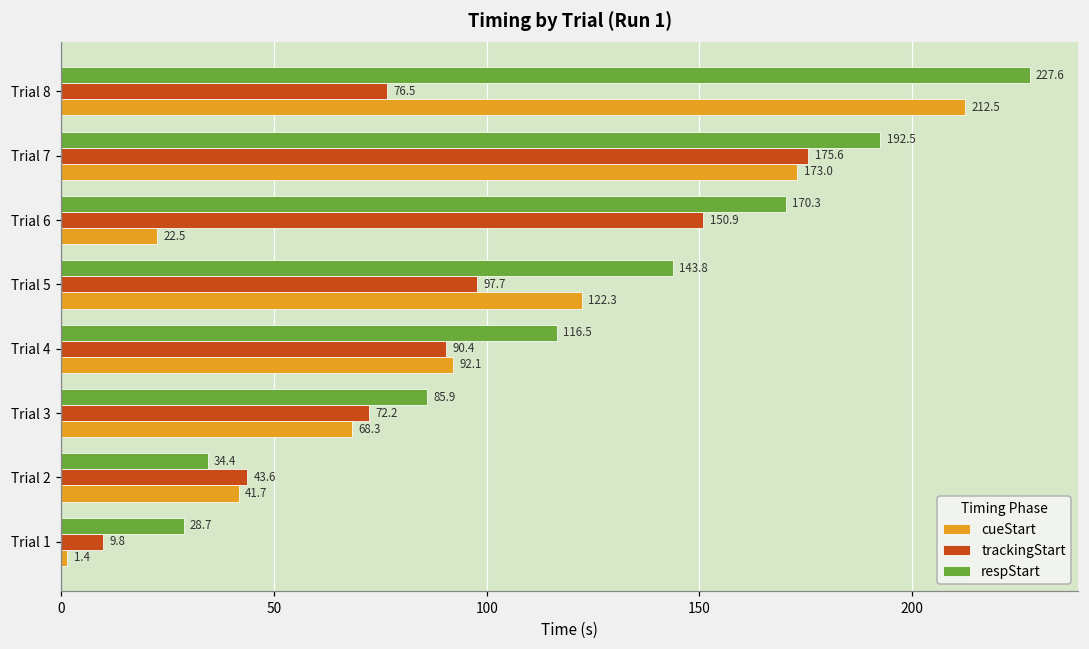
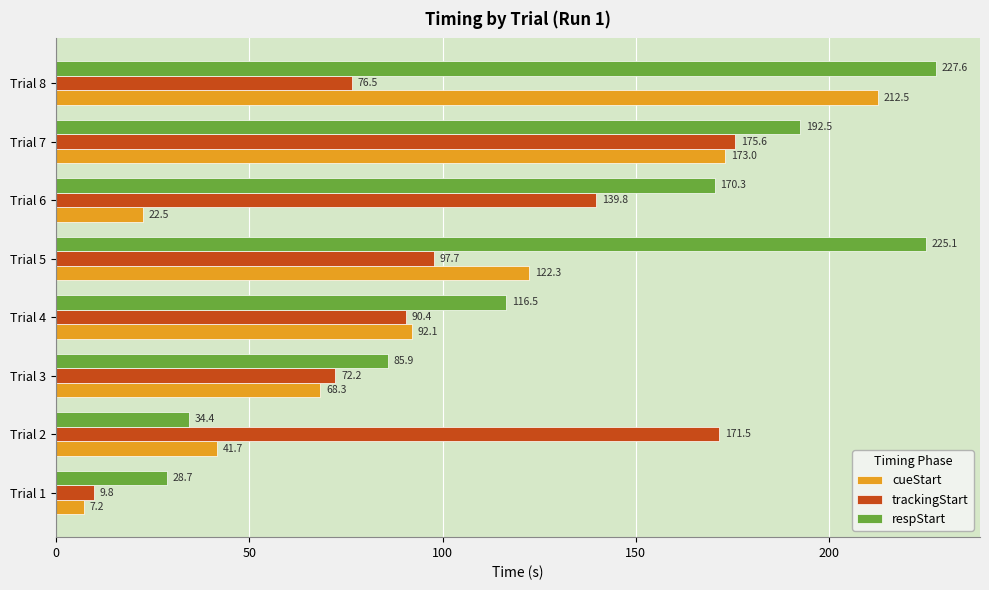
  {
    "cueStart": {
      "Trial 8": 212.5,
      "Trial 7": 173.0,
      "Trial 6": 22.5,
      "Trial 5": 122.3,
      "Trial 4": 92.1,
      "Trial 3": 68.3,
      "Trial 2": 41.7,
-     "Trial 1": 1.4
+     "Trial 1": 7.2
    },
    "trackingStart": {
      "Trial 8": 76.5,
      "Trial 7": 175.6,
-     "Trial 6": 150.9,
+     "Trial 6": 139.8,
      "Trial 5": 97.7,
      "Trial 4": 90.4,
      "Trial 3": 72.2,
-     "Trial 2": 43.6,
+     "Trial 2": 171.5,
      "Trial 1": 9.8
    },
    "respStart": {
      "Trial 8": 227.6,
      "Trial 7": 192.5,
      "Trial 6": 170.3,
-     "Trial 5": 143.8,
+     "Trial 5": 225.1,
      "Trial 4": 116.5,
      "Trial 3": 85.9,
      "Trial 2": 34.4,
      "Trial 1": 28.7
    }
  }
